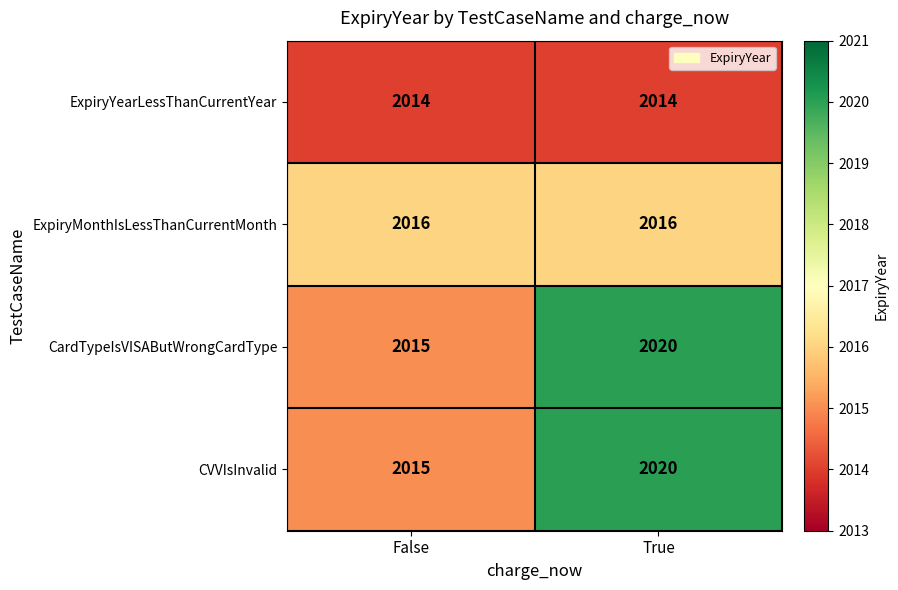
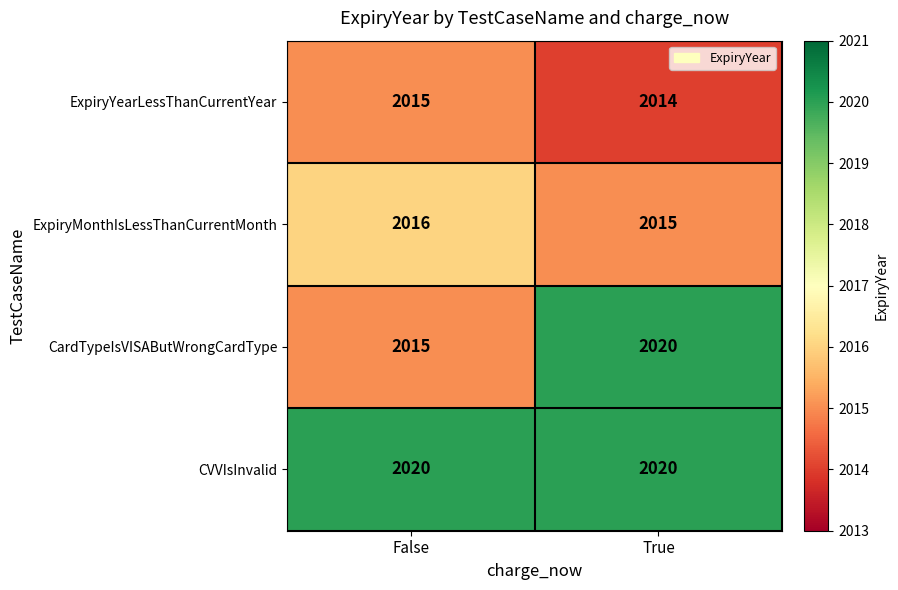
  {
    "ExpiryYearLessThanCurrentYear": {
-     "False": 2014,
+     "False": 2015,
      "True": 2014
    },
    "ExpiryMonthIsLessThanCurrentMonth": {
      "False": 2016,
-     "True": 2016
+     "True": 2015
    },
    "CardTypeIsVISAButWrongCardType": {
      "False": 2015,
      "True": 2020
    },
    "CVVIsInvalid": {
-     "False": 2015,
+     "False": 2020,
      "True": 2020
    }
  }
